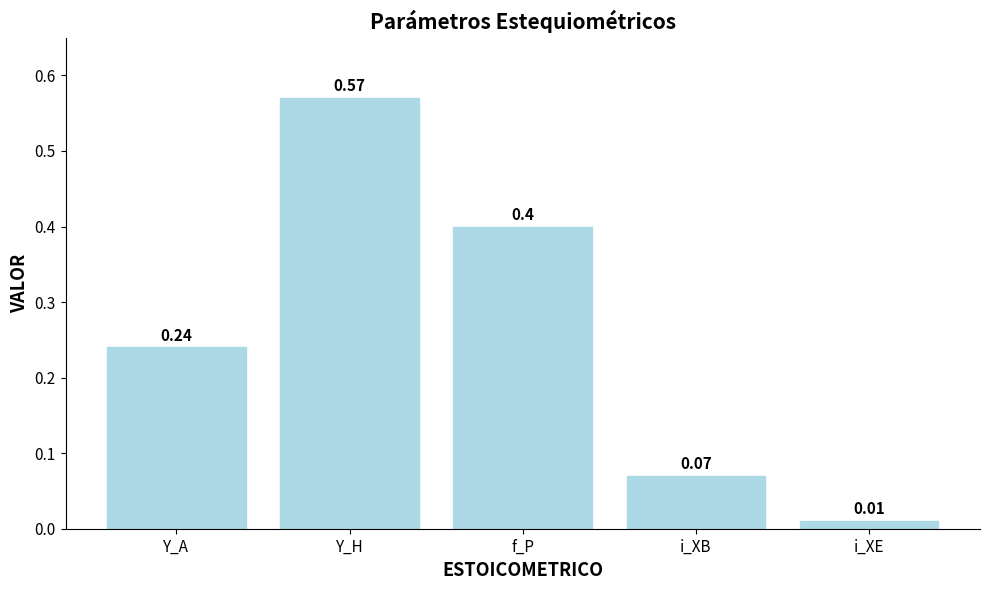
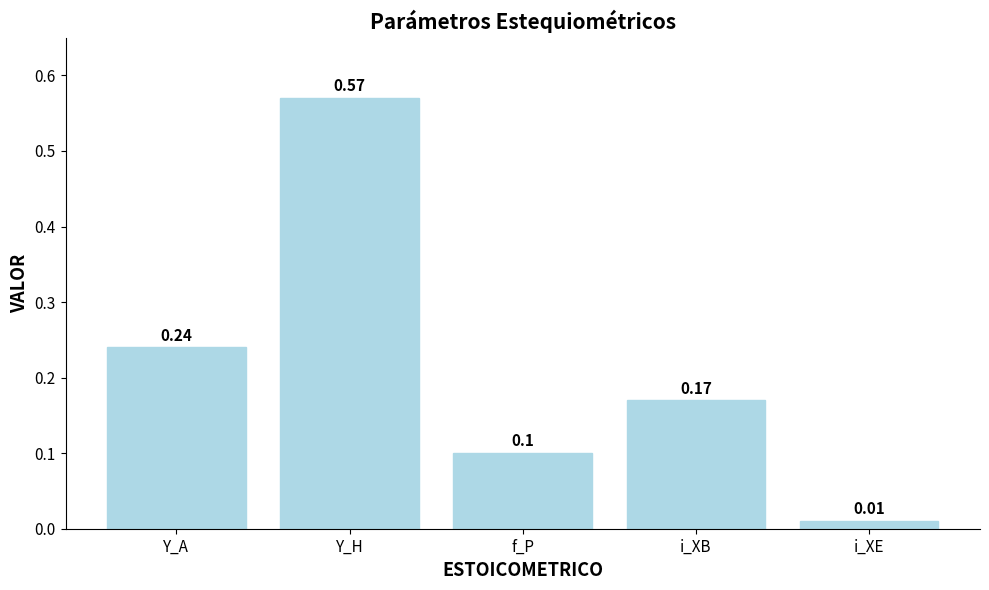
  {
    "Y_A": 0.24,
    "Y_H": 0.57,
-   "f_P": 0.4,
-   "i_XB": 0.07,
+   "f_P": 0.1,
+   "i_XB": 0.17,
    "i_XE": 0.01
  }
